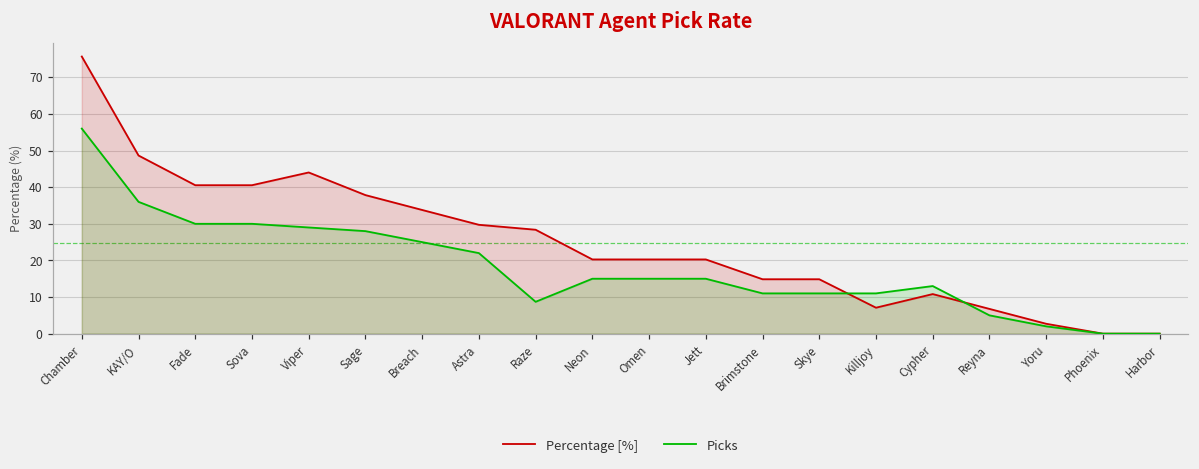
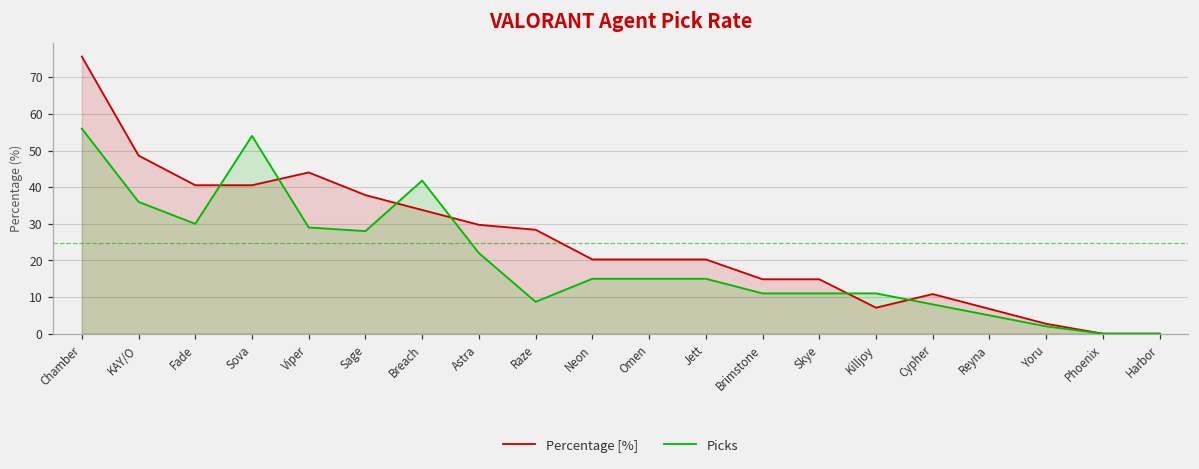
  {
    "Percentage [%]": {
      "Chamber": 76,
      "KAY/O": 49,
      "Fade": 41,
      "Sova": 41,
      "Viper": 44,
      "Sage": 38,
      "Breach": 34,
      "Astra": 30,
      "Raze": 28,
      "Neon": 20,
      "Omen": 20,
      "Jett": 20,
      "Brimstone": 15,
      "Skye": 15,
      "Killjoy": 7,
      "Cypher": 11,
      "Reyna": 7
    },
    "Picks": {
      "Chamber": 56,
      "KAY/O": 36,
      "Fade": 30,
-     "Sova": 30,
+     "Sova": 54,
      "Viper": 29,
      "Sage": 28,
-     "Breach": 25,
+     "Breach": 42,
      "Astra": 22,
      "Raze": 9,
      "Neon": 15,
      "Omen": 15,
      "Jett": 15,
      "Brimstone": 11,
      "Skye": 11,
      "Killjoy": 11,
-     "Cypher": 13,
+     "Cypher": 8,
      "Reyna": 5
    }
  }
